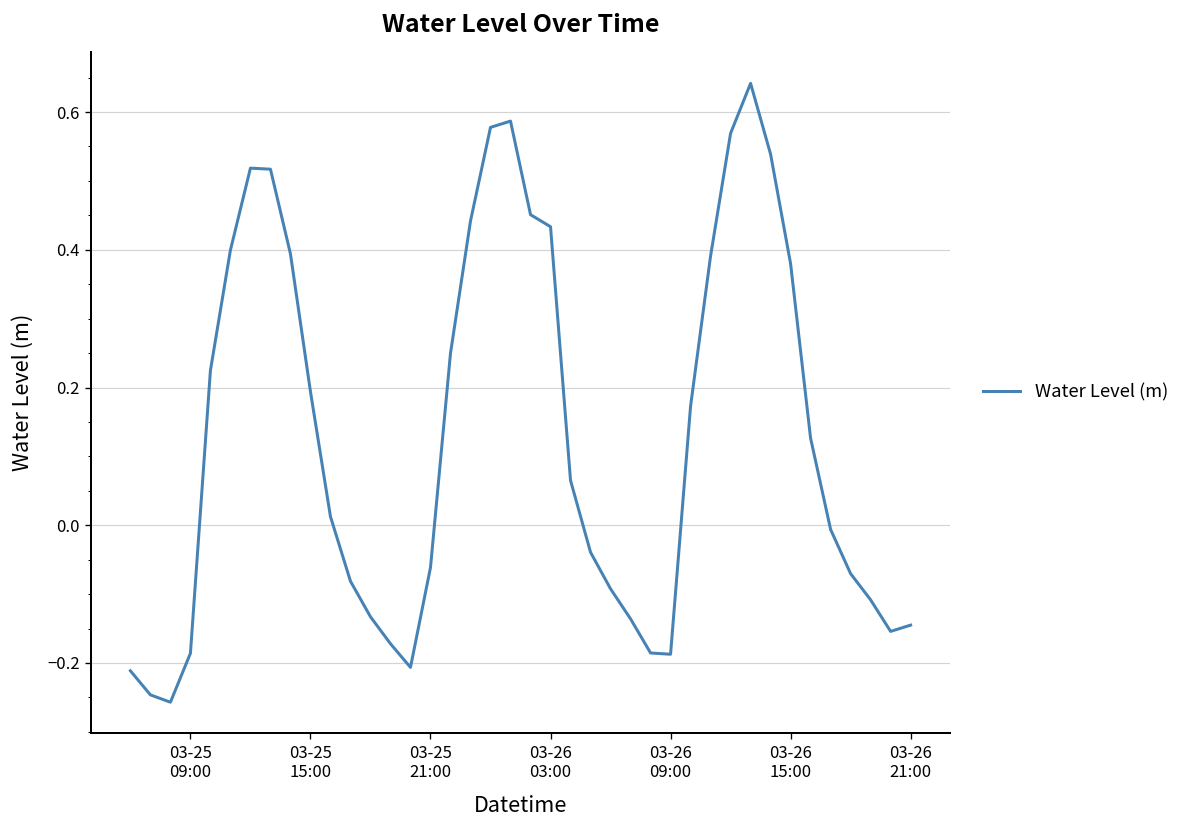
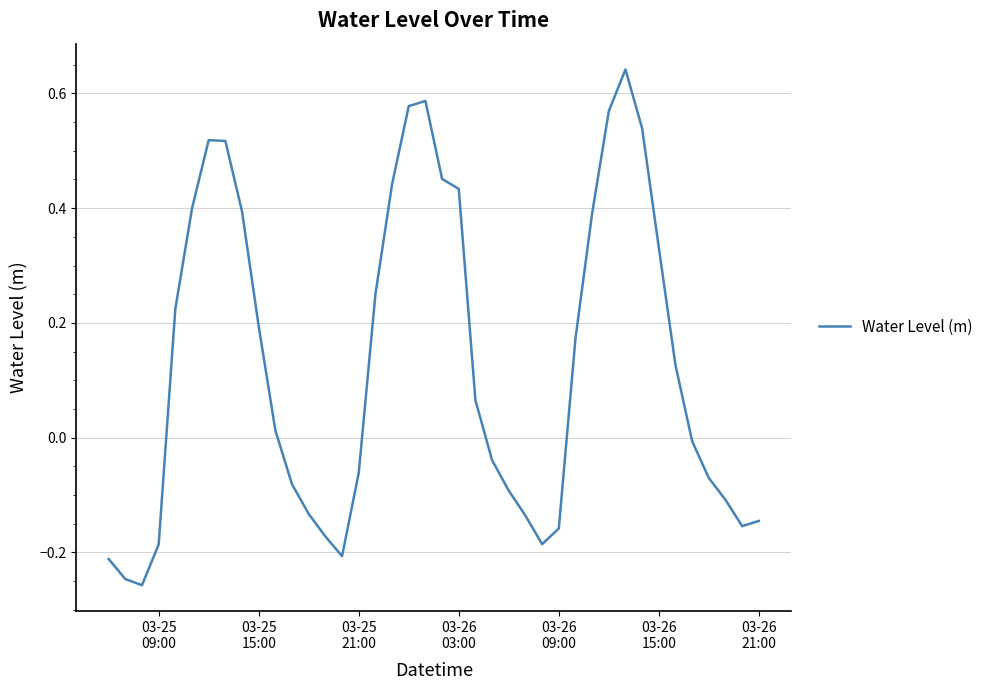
  {
    "03-25 09:00": -0.19,
    "03-25 15:00": 0.19,
    "03-25 21:00": -0.06,
    "03-26 03:00": 0.43,
-   "03-26 09:00": -0.19,
-   "03-26 15:00": 0.38,
+   "03-26 09:00": -0.16,
+   "03-26 15:00": 0.33,
    "03-26 21:00": -0.15
  }
